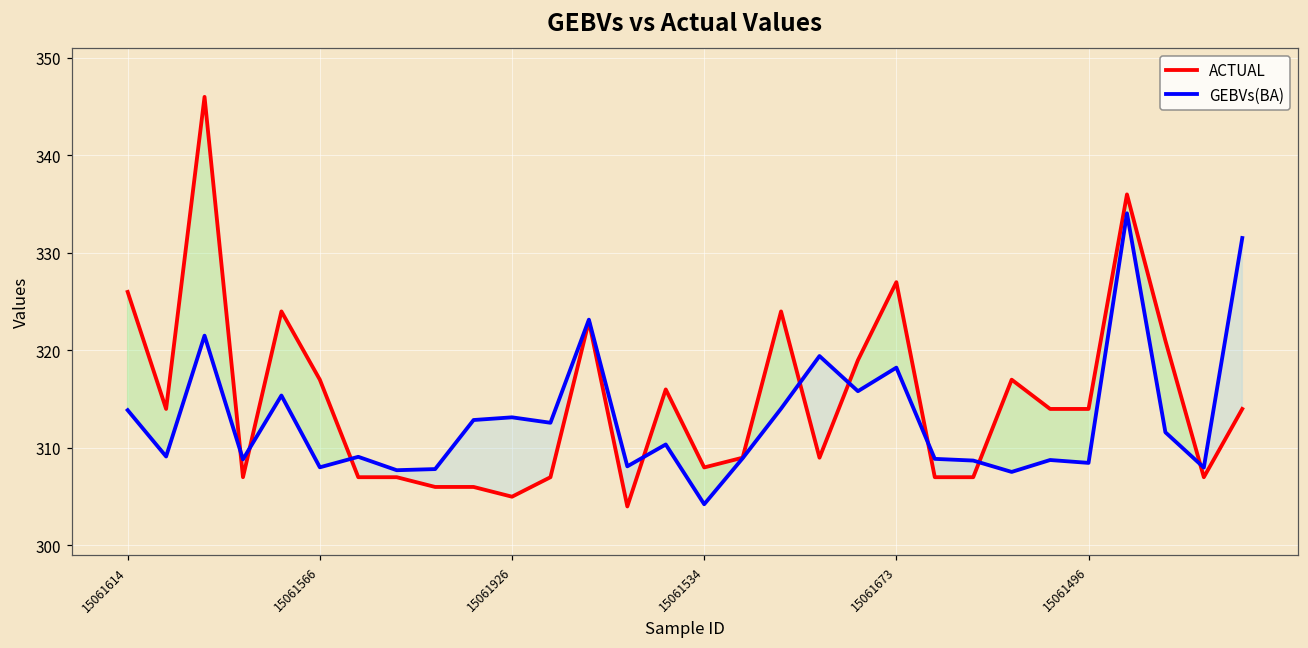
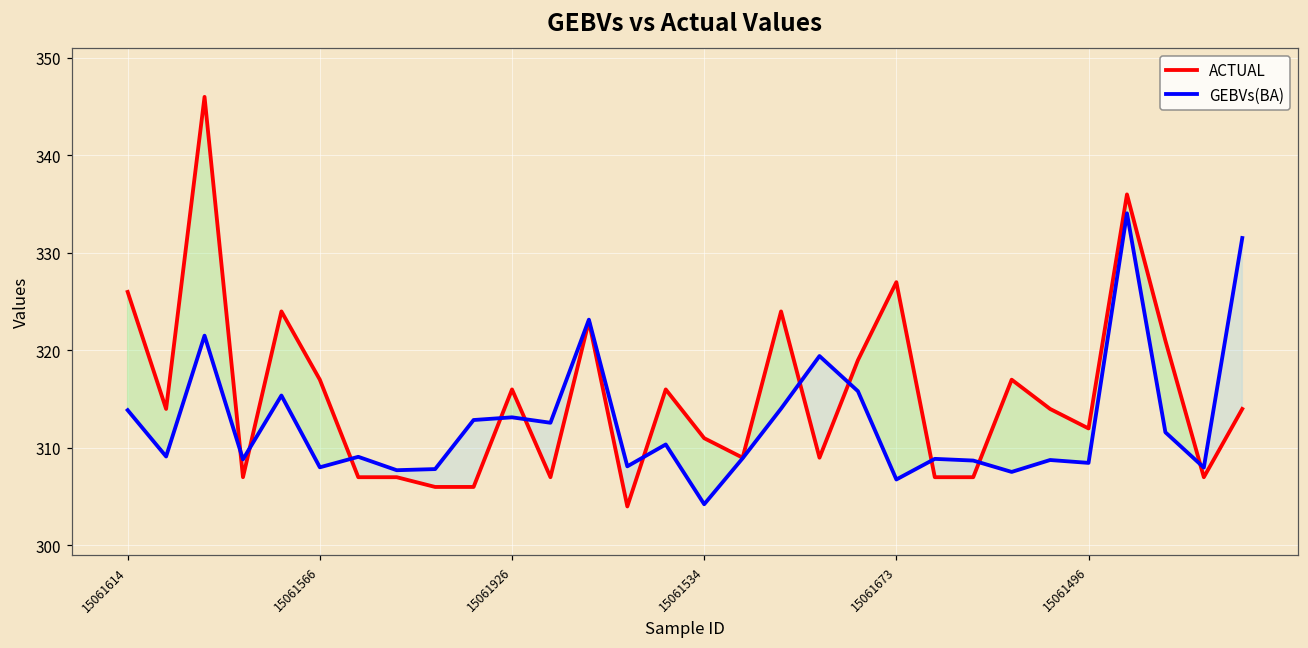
  {
    "ACTUAL": {
      "15061614": 326,
      "15061566": 317,
-     "15061926": 305,
-     "15061534": 308,
+     "15061926": 316,
+     "15061534": 311,
      "15061673": 327,
-     "15061496": 314
+     "15061496": 312
    },
    "GEBVs(BA)": {
      "15061614": 314,
      "15061566": 308,
      "15061926": 313,
      "15061534": 304,
-     "15061673": 318,
+     "15061673": 307,
      "15061496": 308
    }
  }
